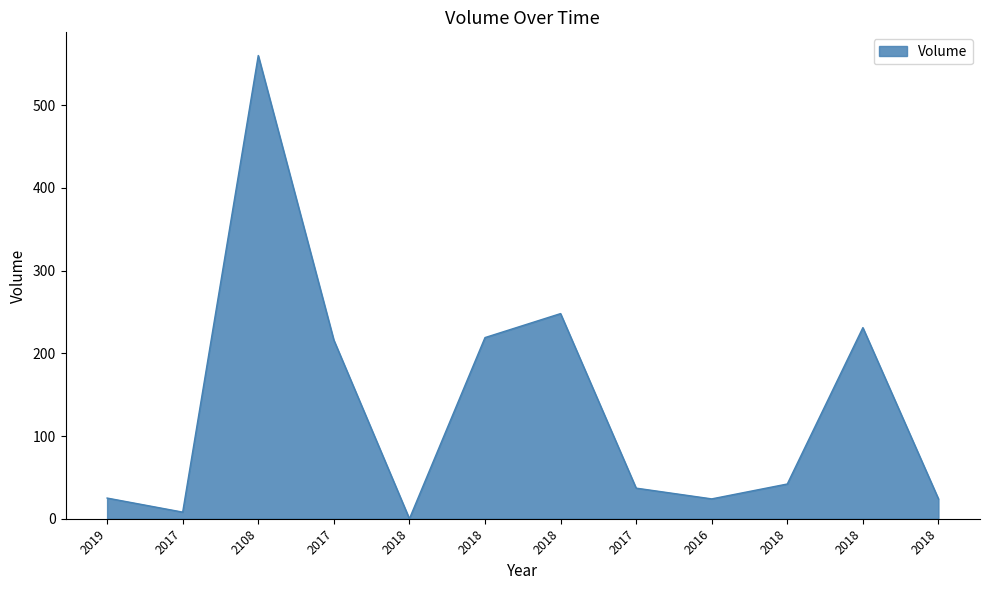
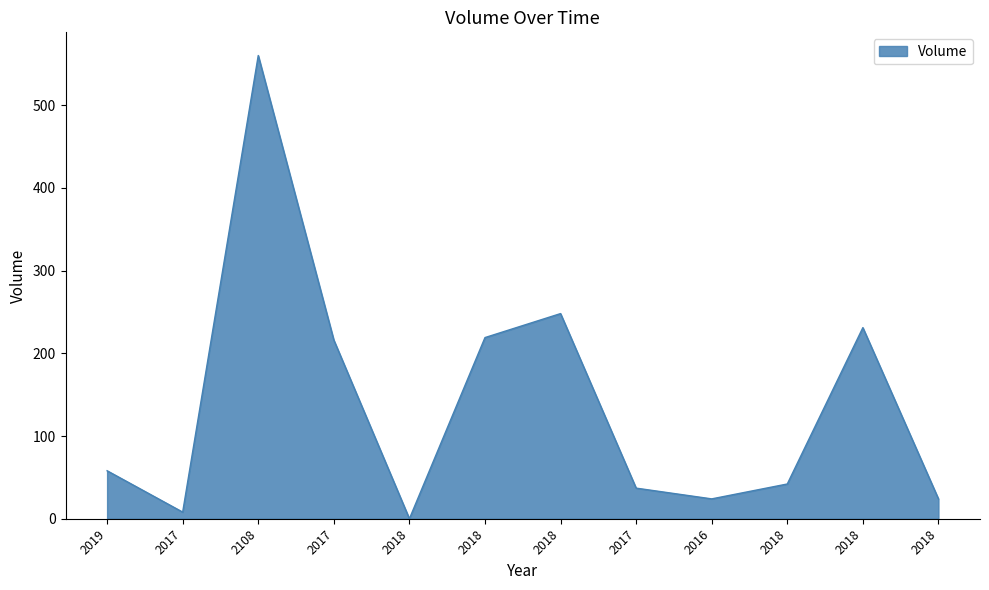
  {
-   "2019": 30,
+   "2019": 60,
    "2108": 560,
    "2016": 20
  }
